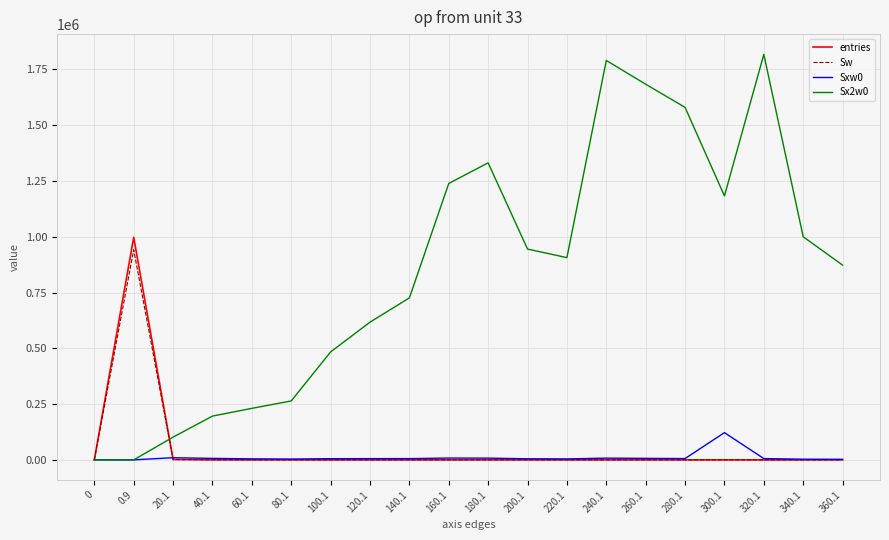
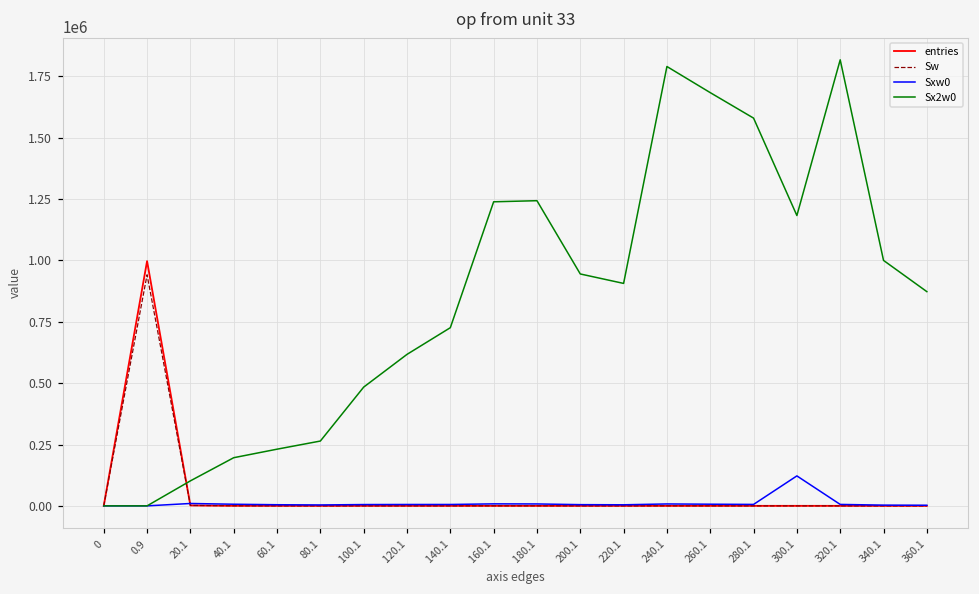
  {
    "entries": {
      "0.9": 1000000
    },
    "Sw": {
      "0.9": 940000
    },
    "Sxw0": {
      "300.1": 120000
    },
    "Sx2w0": {
      "20.1": 100000,
      "40.1": 200000,
      "60.1": 230000,
      "80.1": 260000,
      "100.1": 480000,
      "120.1": 620000,
      "140.1": 730000,
      "160.1": 1240000,
-     "180.1": 1330000,
+     "180.1": 1240000,
      "200.1": 950000,
      "220.1": 910000,
      "240.1": 1790000,
      "260.1": 1680000,
      "280.1": 1580000,
      "300.1": 1180000,
      "320.1": 1820000,
      "340.1": 1000000,
      "360.1": 870000
    }
  }
